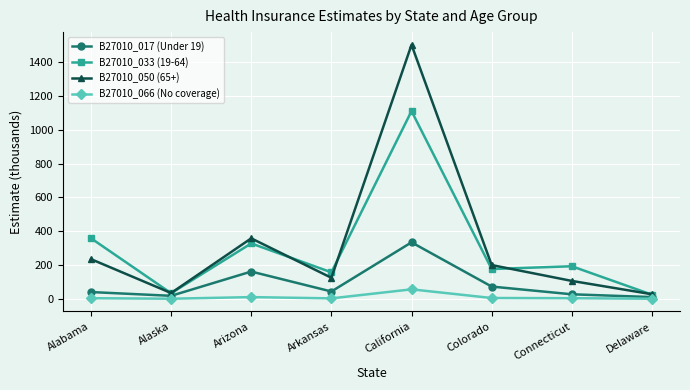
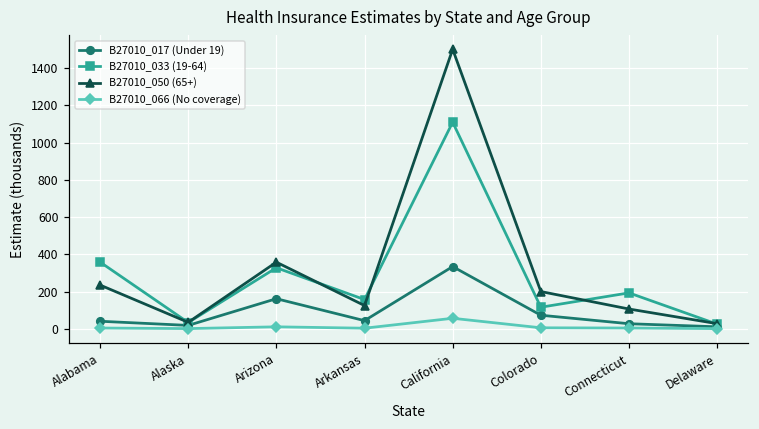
  {
    "B27010_033 (19-64)": {
      "Alabama": 360,
      "Arizona": 330,
      "Arkansas": 160,
      "California": 1110,
-     "Colorado": 180,
+     "Colorado": 120,
      "Connecticut": 190
    },
    "B27010_066 (No coverage)": {
      "Alabama": 0,
      "Alaska": 0,
      "Arizona": 10,
      "Arkansas": 0,
      "California": 60,
      "Colorado": 0,
      "Connecticut": 0
    }
  }
